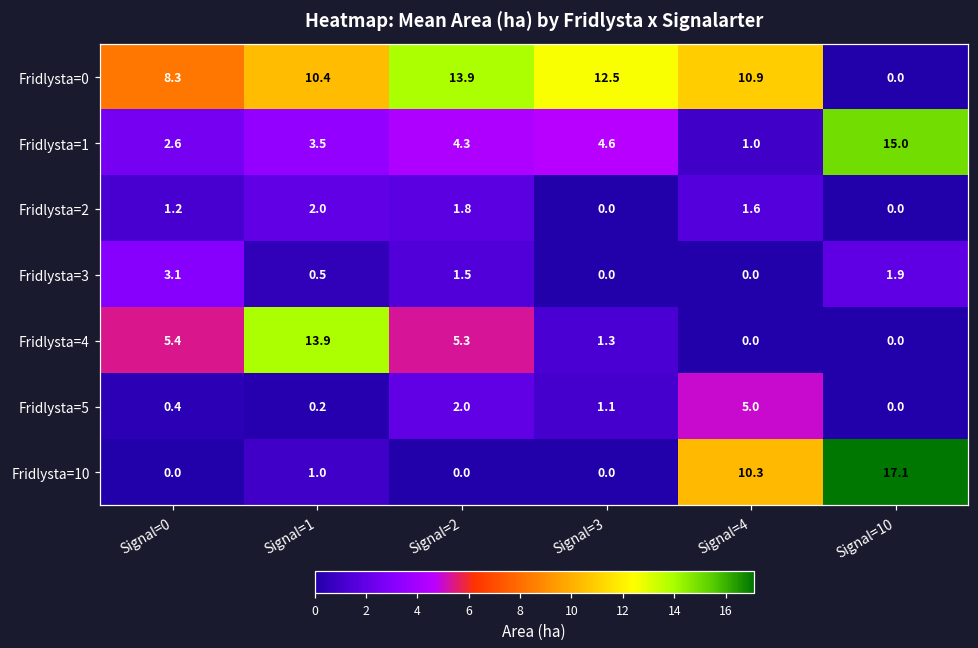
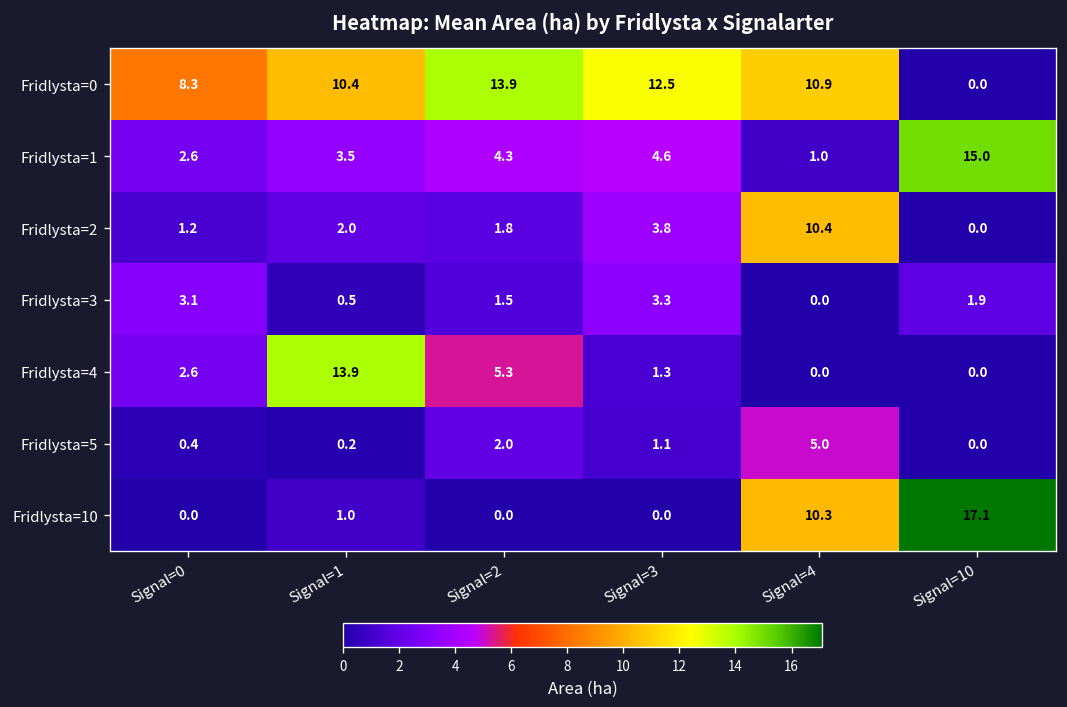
  {
    "Fridlysta=0": {
      "Signal=0": 8.3,
      "Signal=1": 10.4,
      "Signal=2": 13.9,
      "Signal=3": 12.5,
      "Signal=4": 10.9,
      "Signal=10": 0.0
    },
    "Fridlysta=1": {
      "Signal=0": 2.6,
      "Signal=1": 3.5,
      "Signal=2": 4.3,
      "Signal=3": 4.6,
      "Signal=4": 1.0,
      "Signal=10": 15.0
    },
    "Fridlysta=2": {
      "Signal=0": 1.2,
      "Signal=1": 2.0,
      "Signal=2": 1.8,
-     "Signal=3": 0.0,
-     "Signal=4": 1.6,
+     "Signal=3": 3.8,
+     "Signal=4": 10.4,
      "Signal=10": 0.0
    },
    "Fridlysta=3": {
      "Signal=0": 3.1,
      "Signal=1": 0.5,
      "Signal=2": 1.5,
-     "Signal=3": 0.0,
+     "Signal=3": 3.3,
      "Signal=4": 0.0,
      "Signal=10": 1.9
    },
    "Fridlysta=4": {
-     "Signal=0": 5.4,
+     "Signal=0": 2.6,
      "Signal=1": 13.9,
      "Signal=2": 5.3,
      "Signal=3": 1.3,
      "Signal=4": 0.0,
      "Signal=10": 0.0
    },
    "Fridlysta=5": {
      "Signal=0": 0.4,
      "Signal=1": 0.2,
      "Signal=2": 2.0,
      "Signal=3": 1.1,
      "Signal=4": 5.0,
      "Signal=10": 0.0
    },
    "Fridlysta=10": {
      "Signal=0": 0.0,
      "Signal=1": 1.0,
      "Signal=2": 0.0,
      "Signal=3": 0.0,
      "Signal=4": 10.3,
      "Signal=10": 17.1
    }
  }
